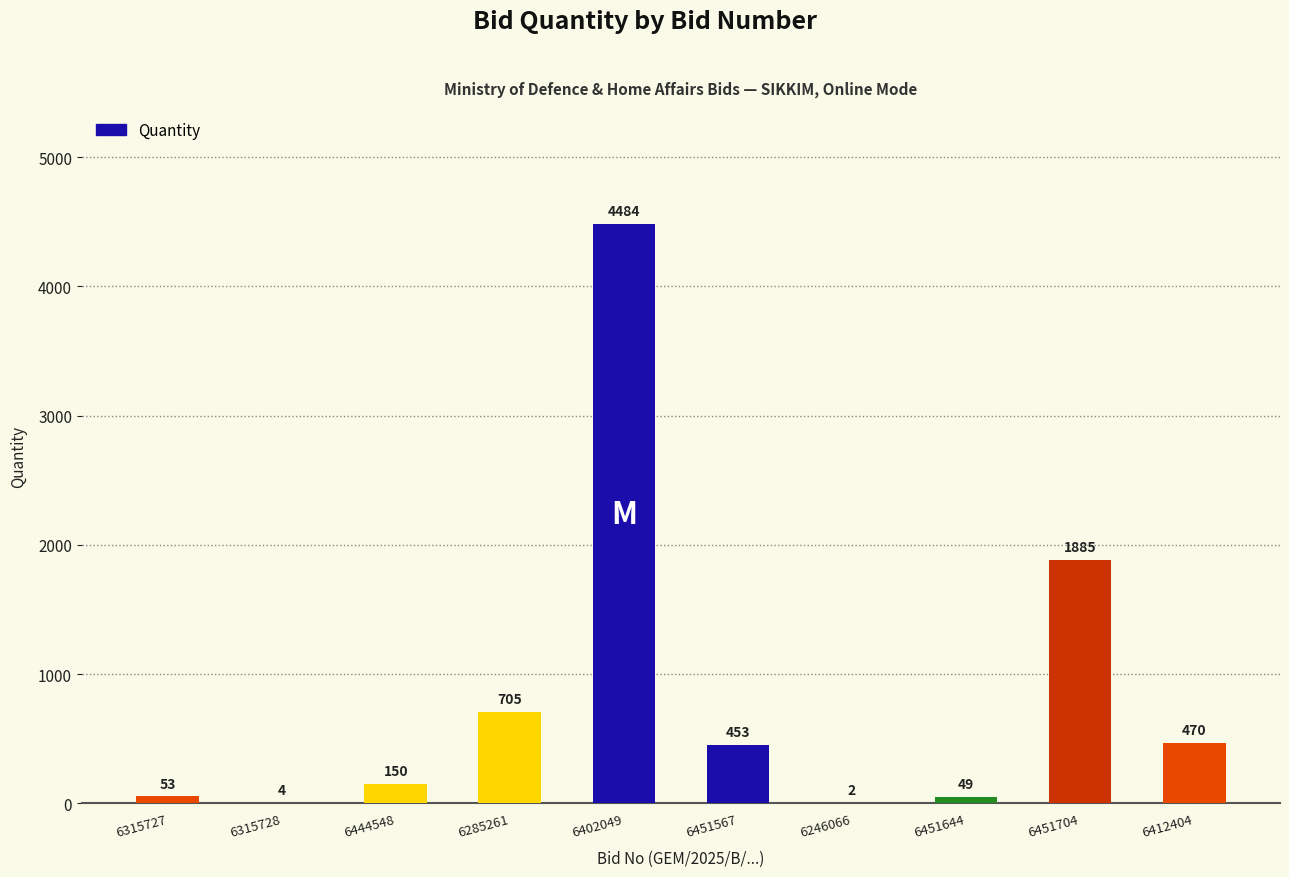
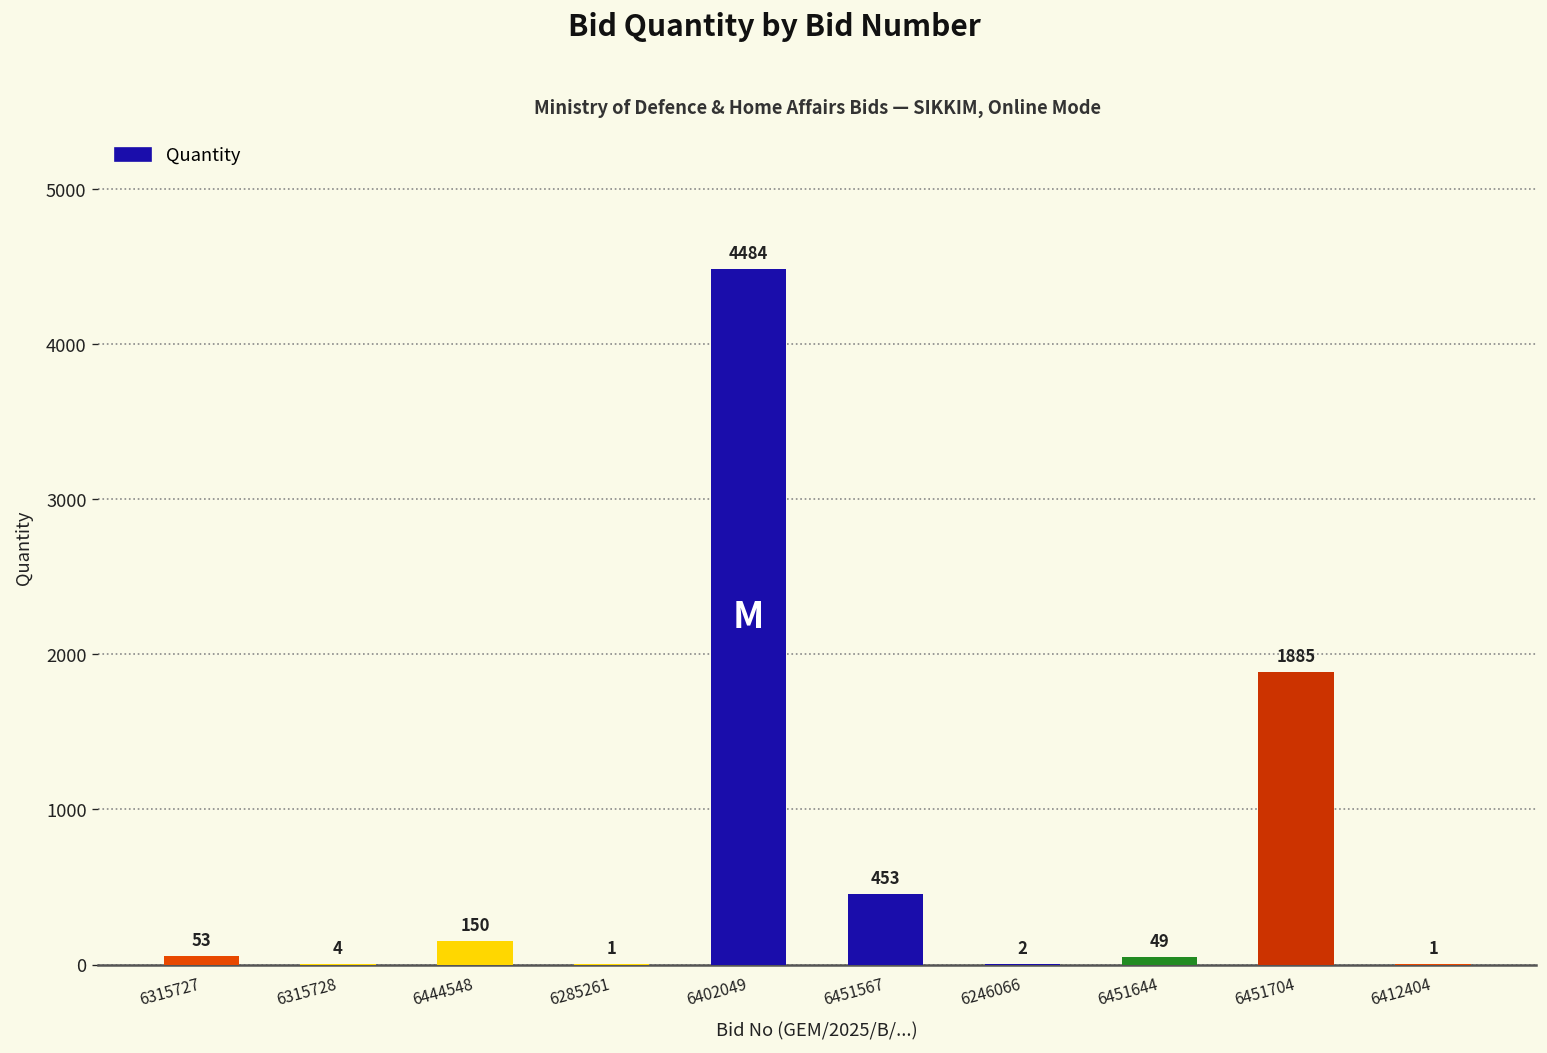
  {
    "6315727": 53,
    "6315728": 4,
    "6444548": 150,
-   "6285261": 705,
+   "6285261": 1,
    "6402049": 4484,
    "6451567": 453,
    "6246066": 2,
    "6451644": 49,
    "6451704": 1885,
-   "6412404": 470
+   "6412404": 1
  }
